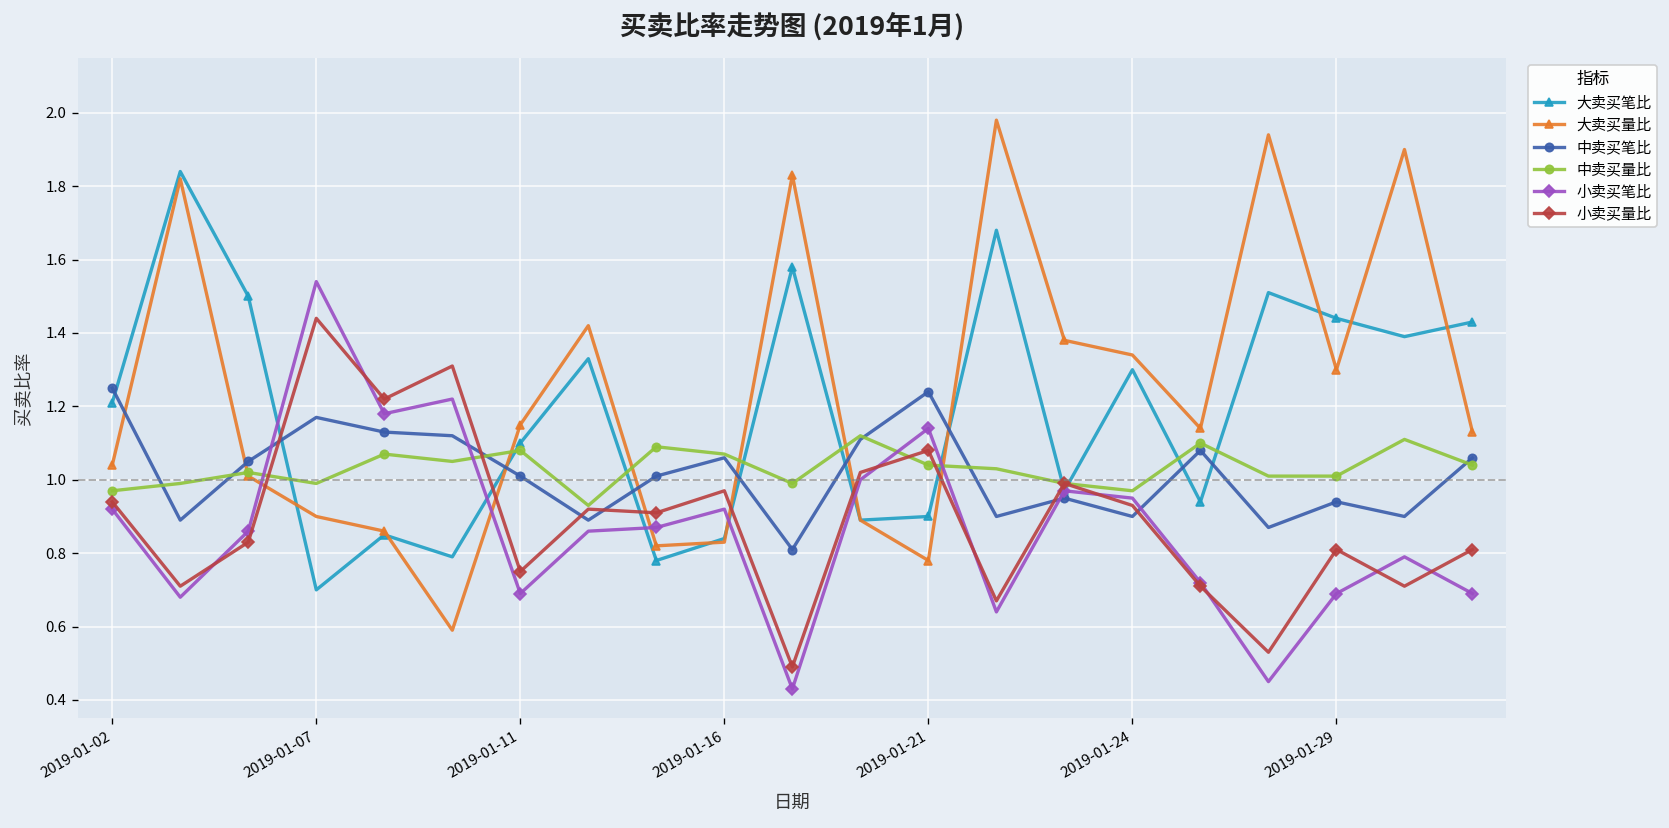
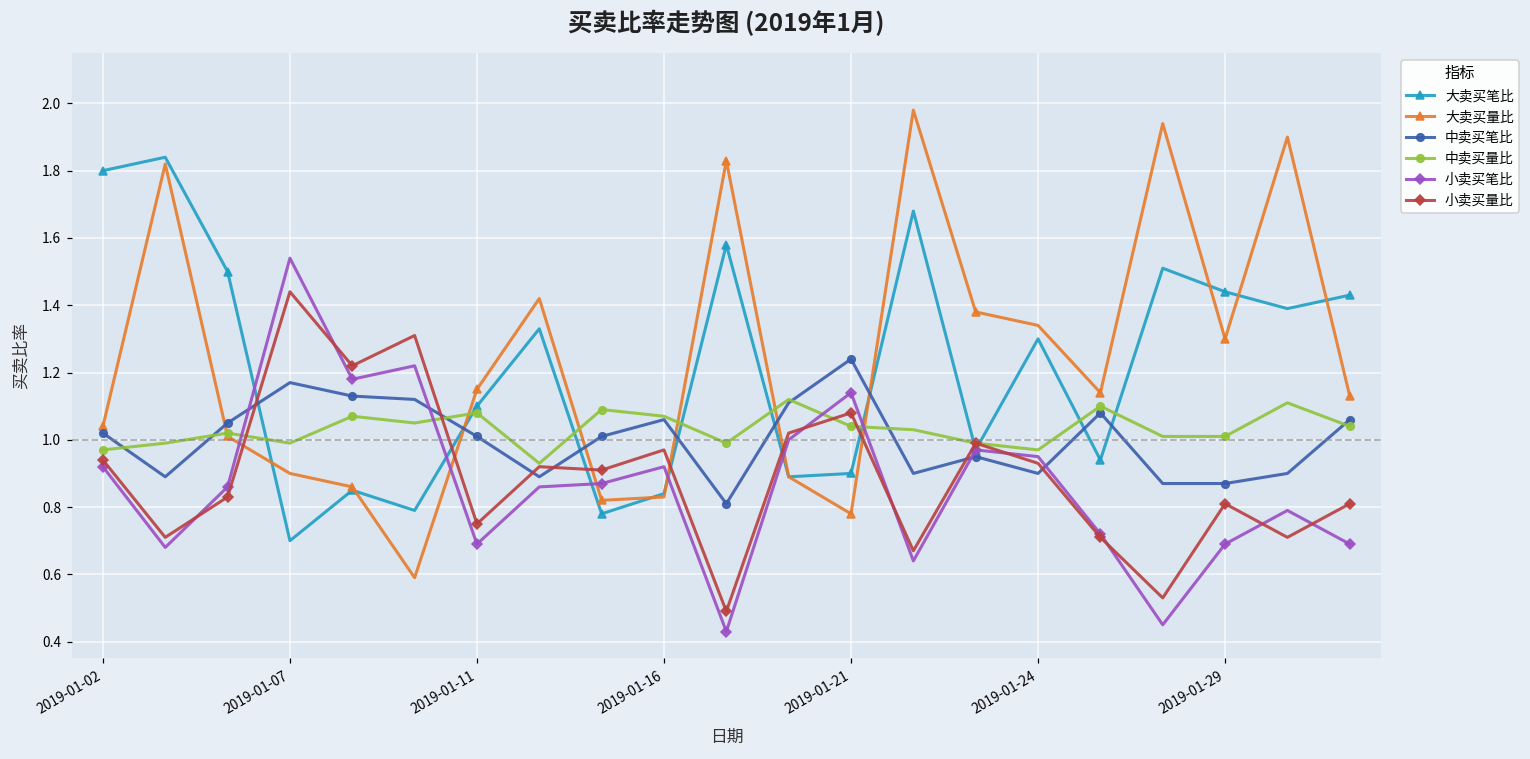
  {
    "大卖买笔比": {
-     "2019-01-02": 1.21,
+     "2019-01-02": 1.80,
      "2019-01-07": 0.70,
      "2019-01-11": 1.10,
      "2019-01-16": 0.84,
      "2019-01-21": 0.90,
      "2019-01-24": 1.30,
      "2019-01-29": 1.44
    },
    "大卖买量比": {
      "2019-01-02": 1.04,
      "2019-01-07": 0.90,
      "2019-01-11": 1.15,
      "2019-01-16": 0.83,
      "2019-01-21": 0.78,
      "2019-01-24": 1.34,
      "2019-01-29": 1.30
    },
    "中卖买笔比": {
-     "2019-01-02": 1.25,
+     "2019-01-02": 1.02,
      "2019-01-07": 1.17,
      "2019-01-11": 1.01,
      "2019-01-16": 1.06,
      "2019-01-21": 1.24,
      "2019-01-24": 0.90,
-     "2019-01-29": 0.94
+     "2019-01-29": 0.87
    },
    "中卖买量比": {
      "2019-01-02": 0.97,
      "2019-01-07": 0.99,
      "2019-01-11": 1.08,
      "2019-01-16": 1.07,
      "2019-01-21": 1.04,
      "2019-01-24": 0.97,
      "2019-01-29": 1.01
    },
    "小卖买笔比": {
      "2019-01-02": 0.92,
      "2019-01-07": 1.54,
      "2019-01-11": 0.69,
      "2019-01-16": 0.92,
      "2019-01-21": 1.14,
      "2019-01-24": 0.95,
      "2019-01-29": 0.69
    },
    "小卖买量比": {
      "2019-01-02": 0.94,
      "2019-01-07": 1.44,
      "2019-01-11": 0.75,
      "2019-01-16": 0.97,
      "2019-01-21": 1.08,
      "2019-01-24": 0.93,
      "2019-01-29": 0.81
    }
  }
